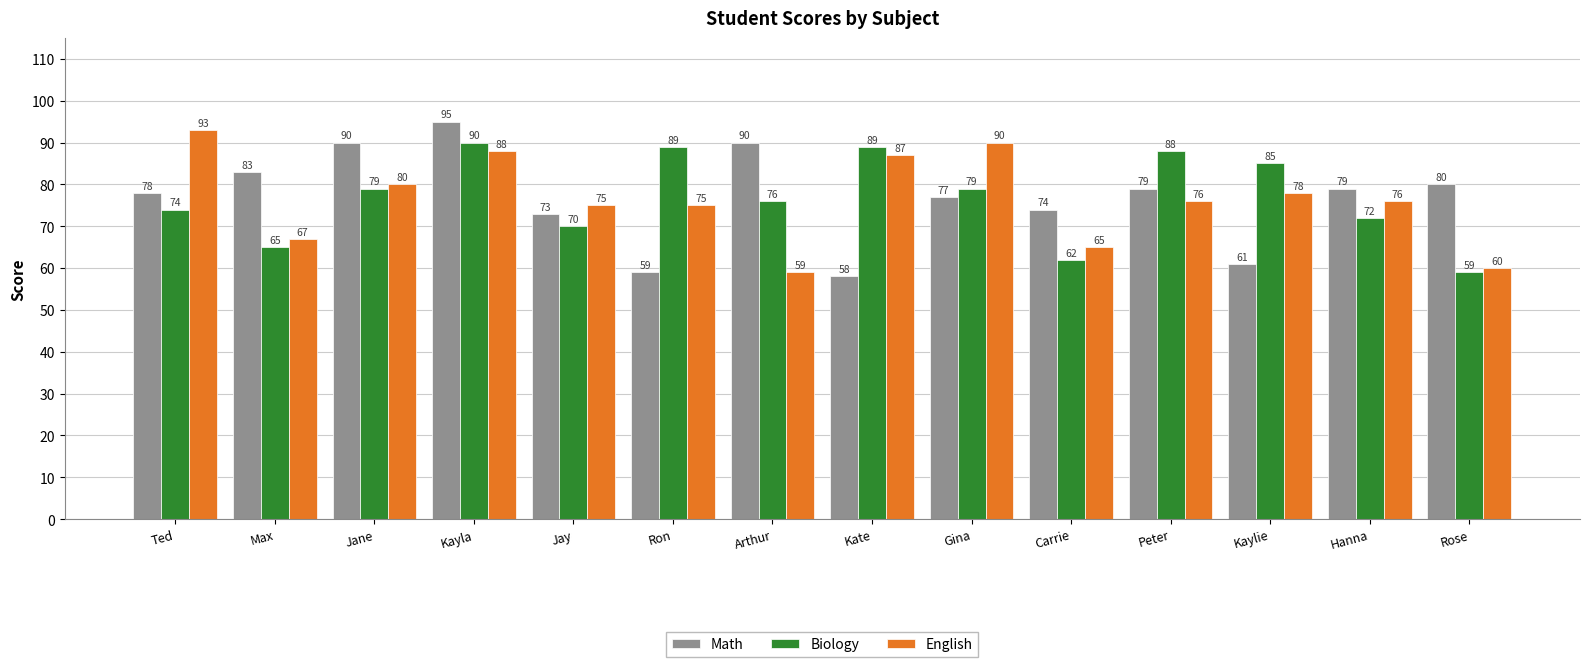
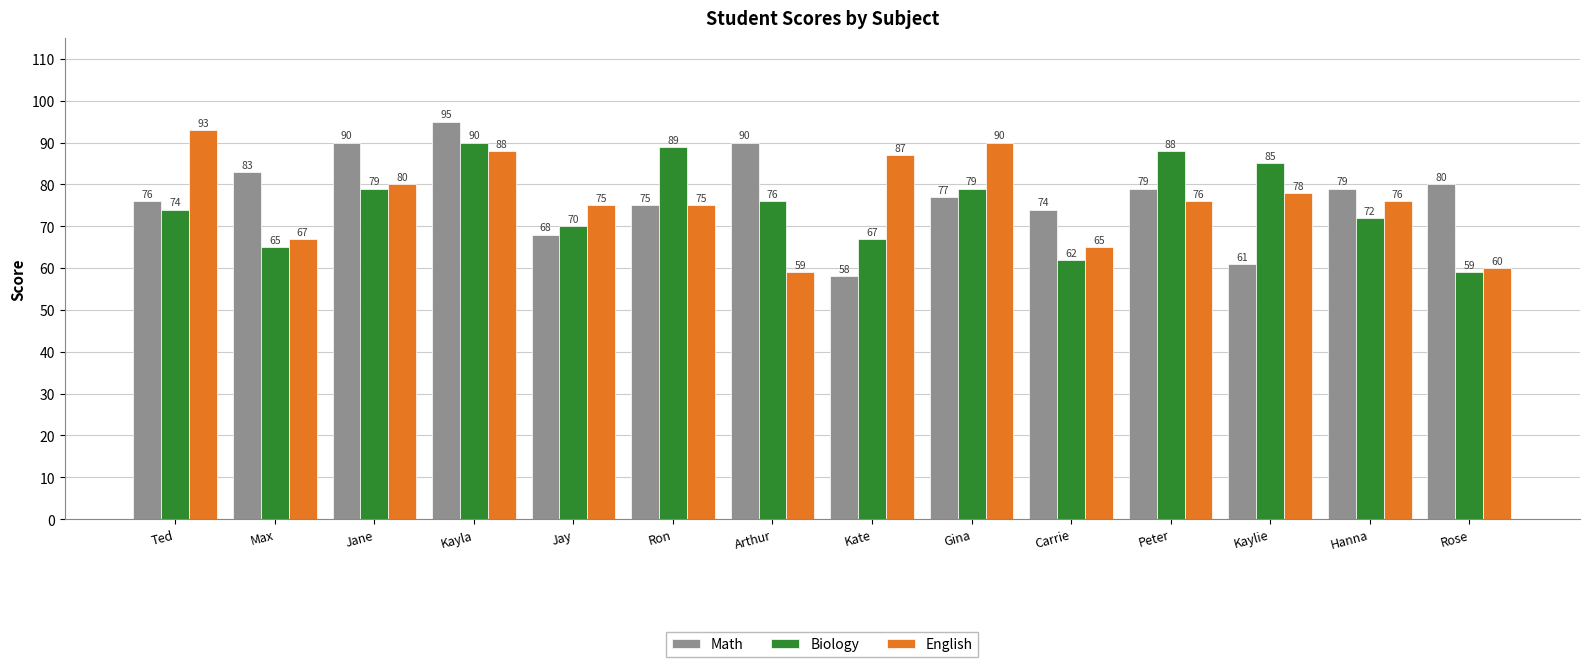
  {
    "Math": {
-     "Ted": 78,
+     "Ted": 76,
      "Max": 83,
      "Jane": 90,
      "Kayla": 95,
-     "Jay": 73,
-     "Ron": 59,
+     "Jay": 68,
+     "Ron": 75,
      "Arthur": 90,
      "Kate": 58,
      "Gina": 77,
      "Carrie": 74,
      "Peter": 79,
      "Kaylie": 61,
      "Hanna": 79,
      "Rose": 80
    },
    "Biology": {
      "Ted": 74,
      "Max": 65,
      "Jane": 79,
      "Kayla": 90,
      "Jay": 70,
      "Ron": 89,
      "Arthur": 76,
-     "Kate": 89,
+     "Kate": 67,
      "Gina": 79,
      "Carrie": 62,
      "Peter": 88,
      "Kaylie": 85,
      "Hanna": 72,
      "Rose": 59
    },
    "English": {
      "Ted": 93,
      "Max": 67,
      "Jane": 80,
      "Kayla": 88,
      "Jay": 75,
      "Ron": 75,
      "Arthur": 59,
      "Kate": 87,
      "Gina": 90,
      "Carrie": 65,
      "Peter": 76,
      "Kaylie": 78,
      "Hanna": 76,
      "Rose": 60
    }
  }
